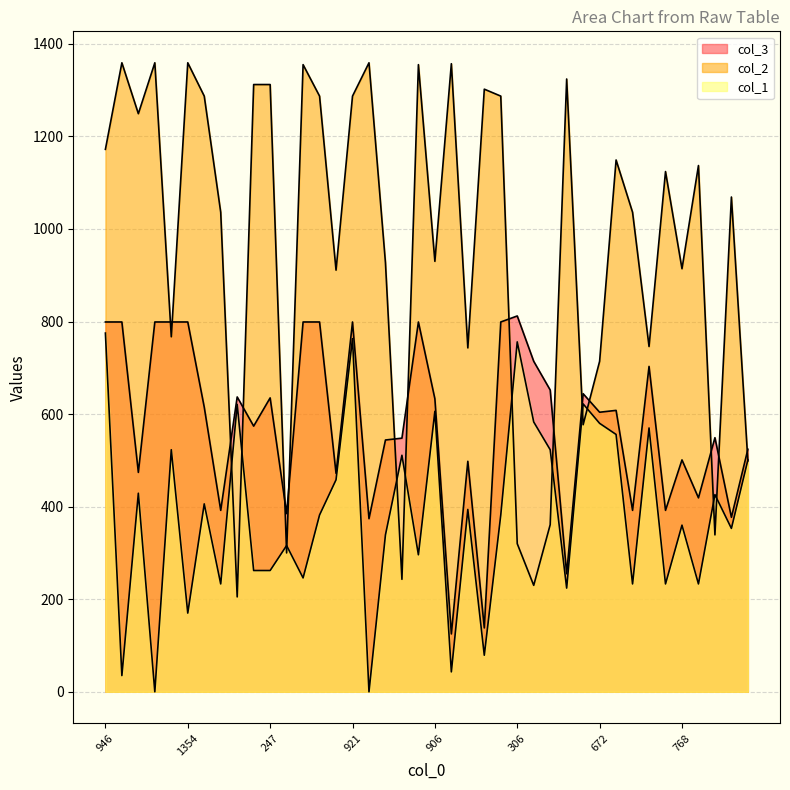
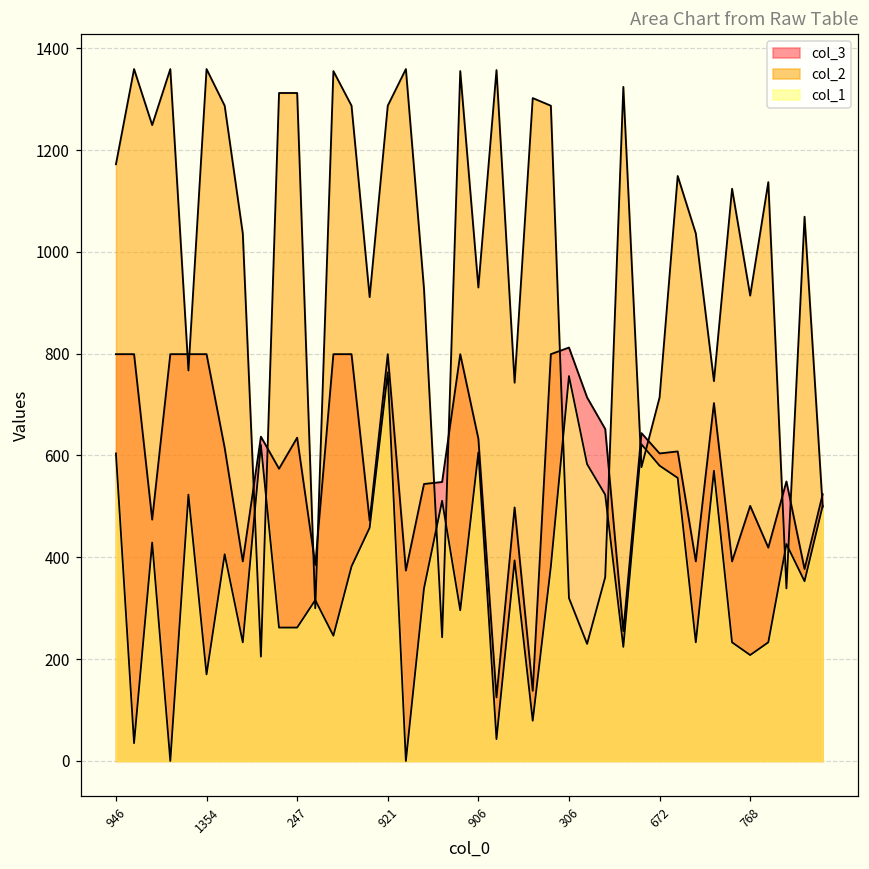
  {
    "col_3": {
      "946": 800,
      "1354": 800,
      "247": 640,
      "921": 800,
      "906": 630,
      "306": 810,
      "672": 600,
      "768": 500
    },
    "col_2": {
      "946": 1170,
      "1354": 1360,
      "247": 1310,
      "921": 1290,
      "906": 930,
      "306": 320,
      "672": 710,
      "768": 910
    },
    "col_1": {
-     "946": 780,
+     "946": 600,
      "1354": 170,
      "247": 260,
      "921": 760,
      "906": 610,
      "306": 760,
      "672": 580,
-     "768": 360
+     "768": 210
    }
  }
